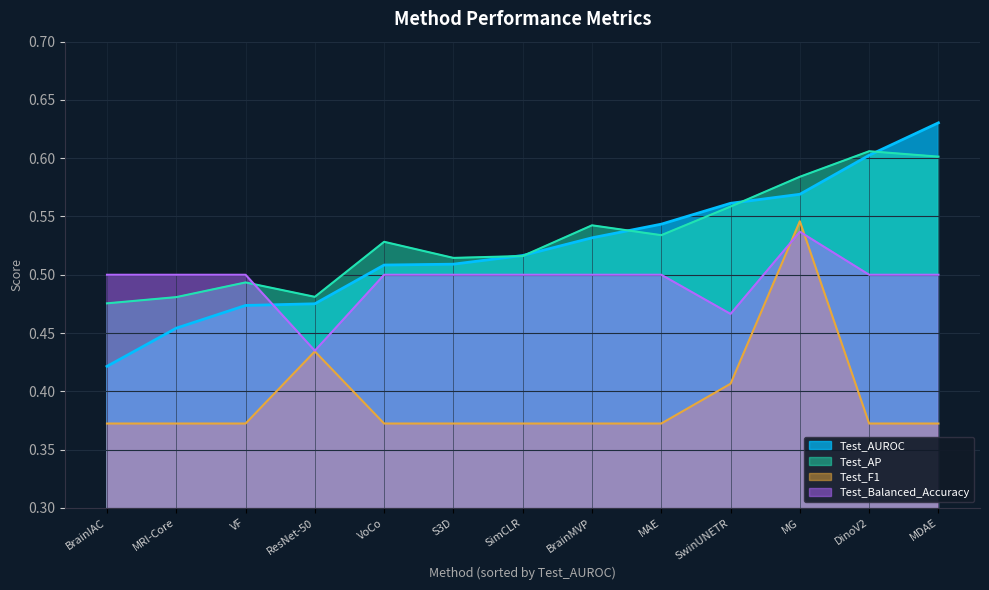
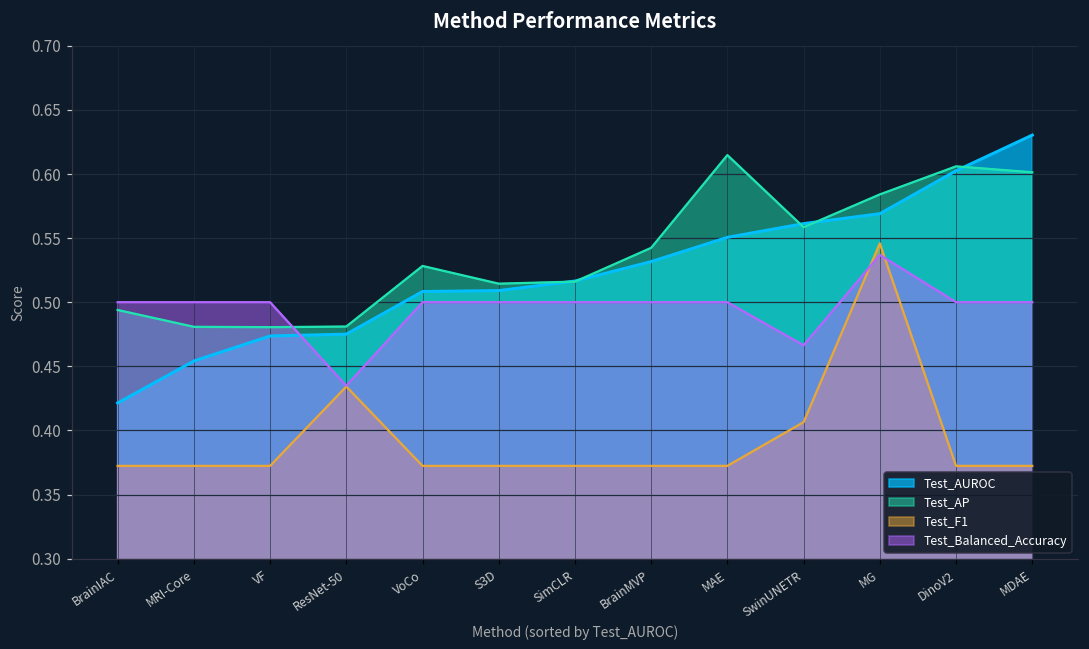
  {
    "Test_AUROC": {
      "BrainIAC": 0.421,
      "MRI-Core": 0.454,
      "VF": 0.474,
      "ResNet-50": 0.475,
      "VoCo": 0.508,
      "S3D": 0.509,
      "BrainMVP": 0.532,
-     "MAE": 0.543,
+     "MAE": 0.551,
      "SwinUNETR": 0.561,
      "MG": 0.569,
      "DinoV2": 0.603,
      "MDAE": 0.630
    },
    "Test_AP": {
-     "BrainIAC": 0.475,
+     "BrainIAC": 0.494,
      "MRI-Core": 0.481,
-     "VF": 0.493,
+     "VF": 0.481,
      "ResNet-50": 0.481,
      "VoCo": 0.528,
      "S3D": 0.514,
      "BrainMVP": 0.542,
-     "MAE": 0.534,
+     "MAE": 0.615,
      "SwinUNETR": 0.558,
      "MG": 0.584,
      "DinoV2": 0.606,
      "MDAE": 0.601
    },
    "Test_F1": {
      "BrainIAC": 0.372,
      "MRI-Core": 0.372,
      "VF": 0.372,
      "VoCo": 0.372,
      "S3D": 0.372,
      "SimCLR": 0.372,
      "BrainMVP": 0.372,
      "MAE": 0.372,
      "SwinUNETR": 0.406,
      "MG": 0.546,
      "DinoV2": 0.372,
      "MDAE": 0.372
    },
    "Test_Balanced_Accuracy": {
      "BrainIAC": 0.500,
      "MRI-Core": 0.500,
      "VF": 0.500,
      "VoCo": 0.500,
      "S3D": 0.500,
      "SimCLR": 0.500,
      "BrainMVP": 0.500,
      "MAE": 0.500,
      "SwinUNETR": 0.466,
      "MG": 0.537,
      "DinoV2": 0.500,
      "MDAE": 0.500
    }
  }
